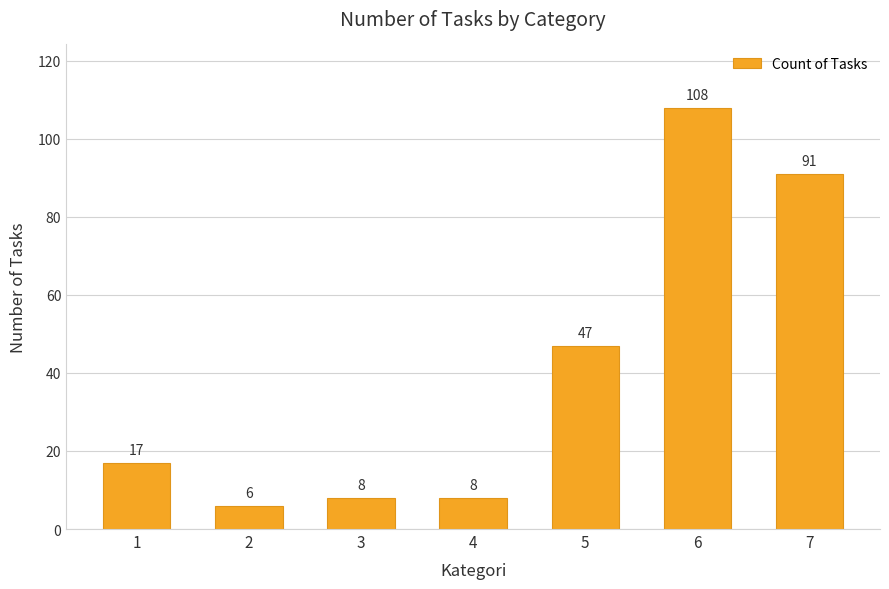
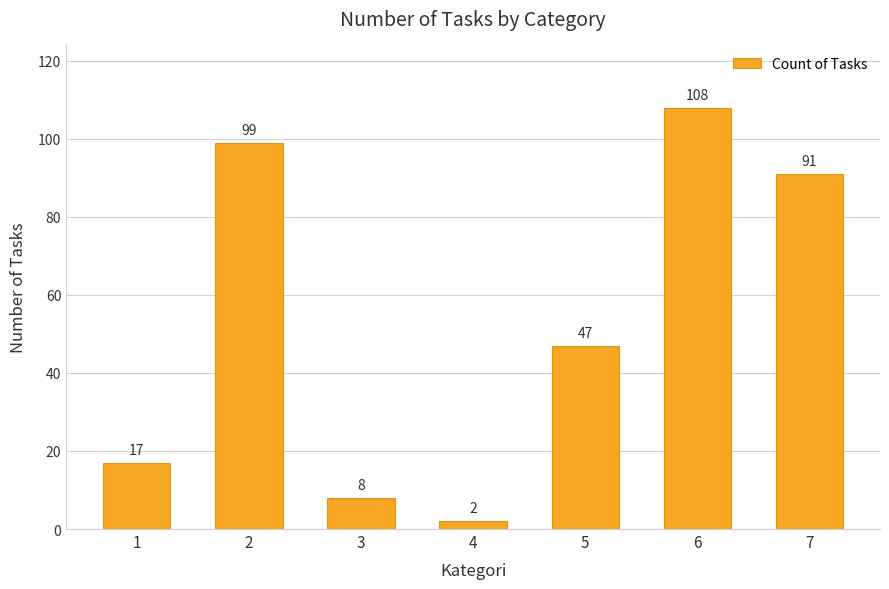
  {
    "1": 17,
-   "2": 6,
+   "2": 99,
    "3": 8,
-   "4": 8,
+   "4": 2,
    "5": 47,
    "6": 108,
    "7": 91
  }
